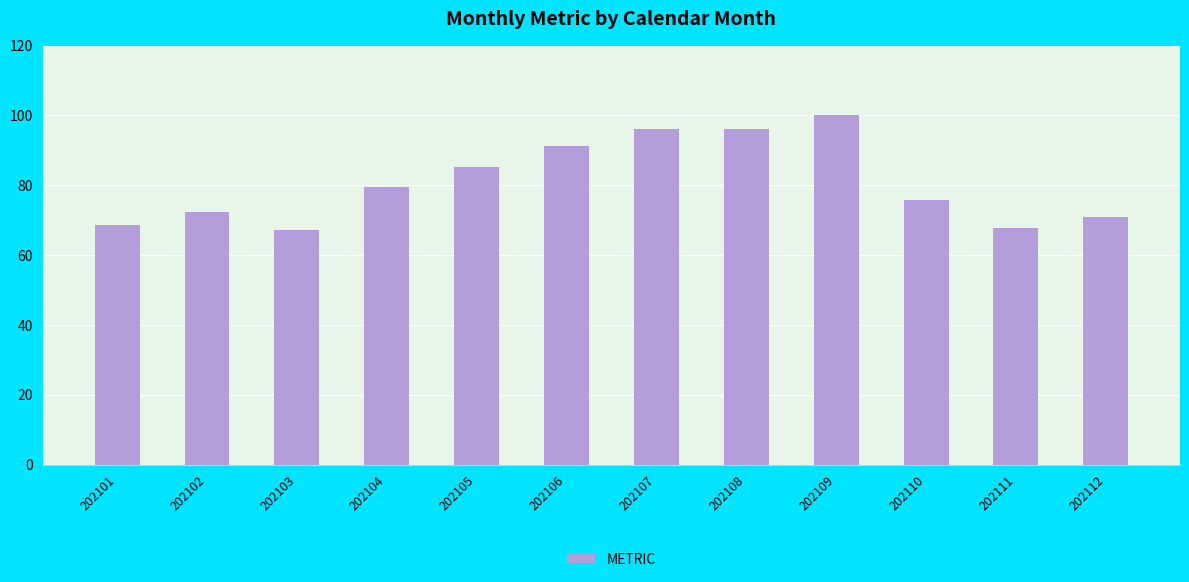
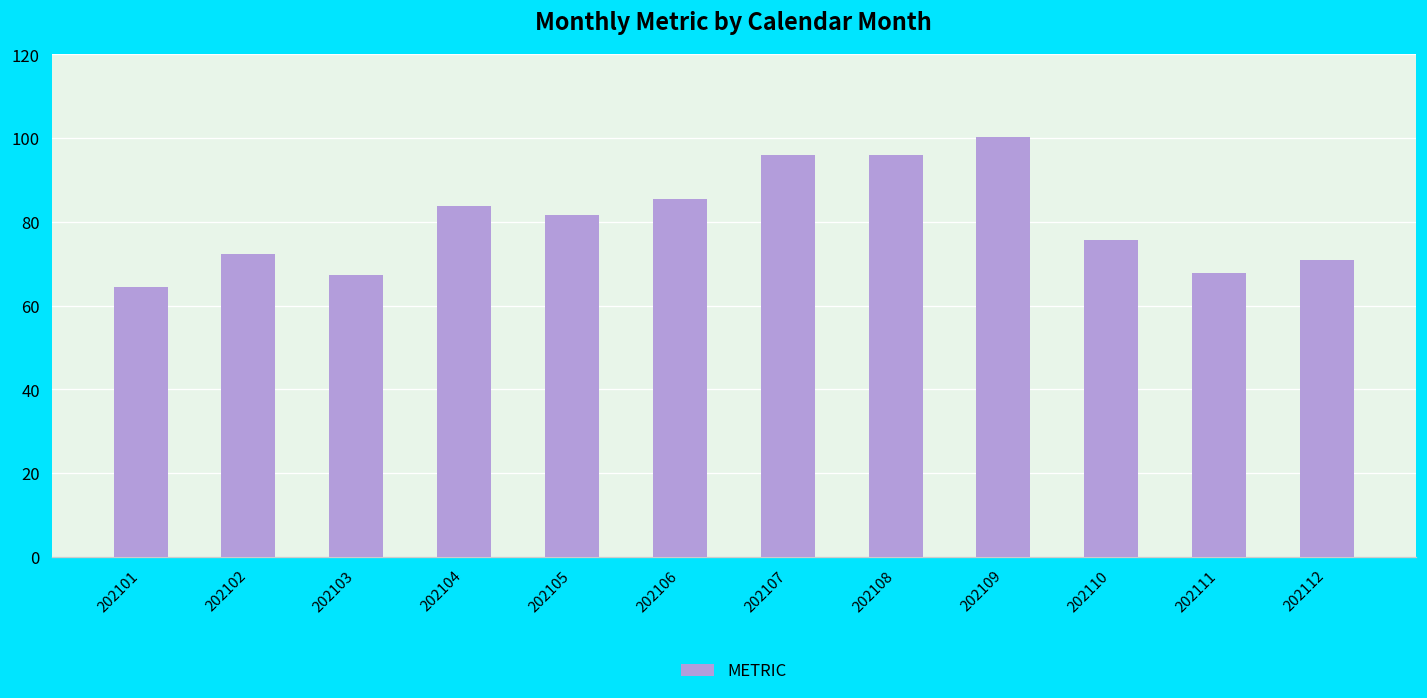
  {
-   "202101": 69,
+   "202101": 64,
    "202102": 72,
    "202103": 67,
-   "202104": 79,
-   "202105": 85,
-   "202106": 91,
+   "202104": 84,
+   "202105": 82,
+   "202106": 85,
    "202107": 96,
    "202108": 96,
    "202109": 100,
    "202110": 76,
    "202111": 68,
    "202112": 71
  }
